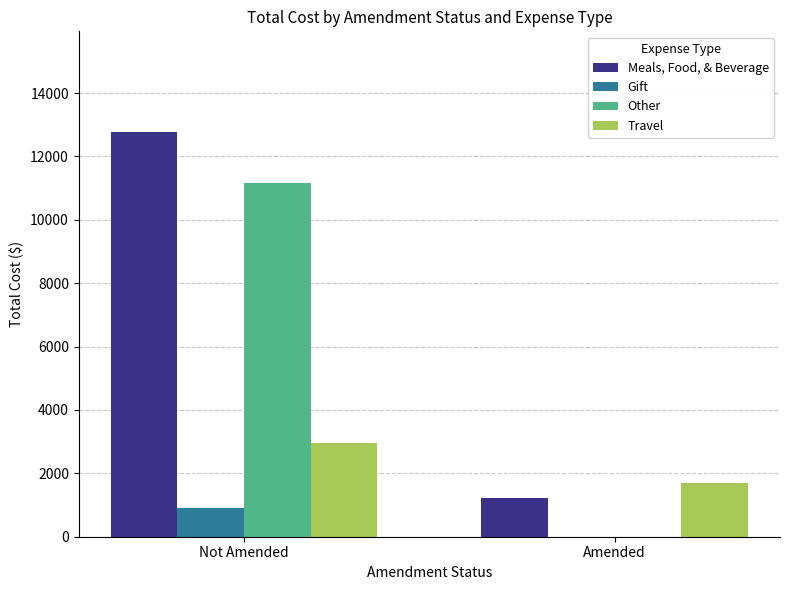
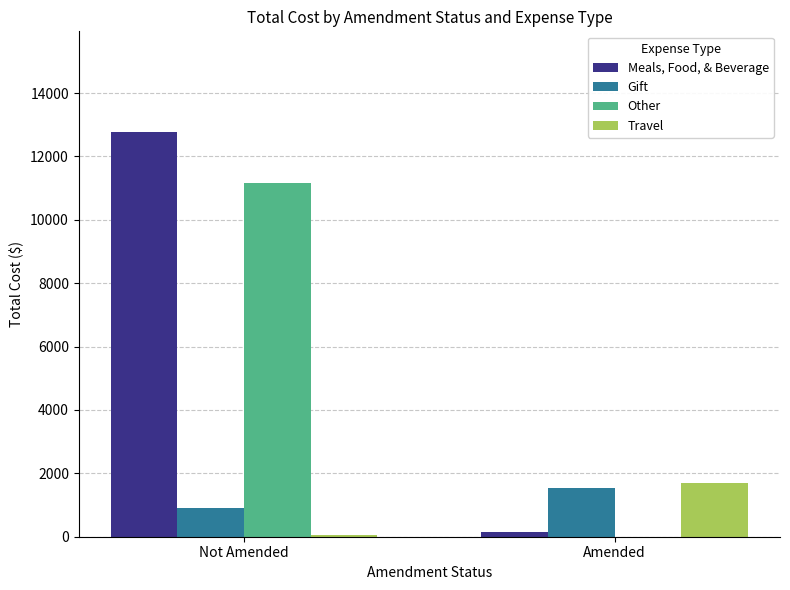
  {
    "Meals, Food, & Beverage": {
      "Not Amended": 12800,
-     "Amended": 1200
+     "Amended": 200
    },
    "Gift": {
      "Not Amended": 900,
-     "Amended": 0
+     "Amended": 1500
    },
    "Other": {
      "Not Amended": 11200,
      "Amended": 0
    },
    "Travel": {
-     "Not Amended": 3000,
+     "Not Amended": 100,
      "Amended": 1700
    }
  }
